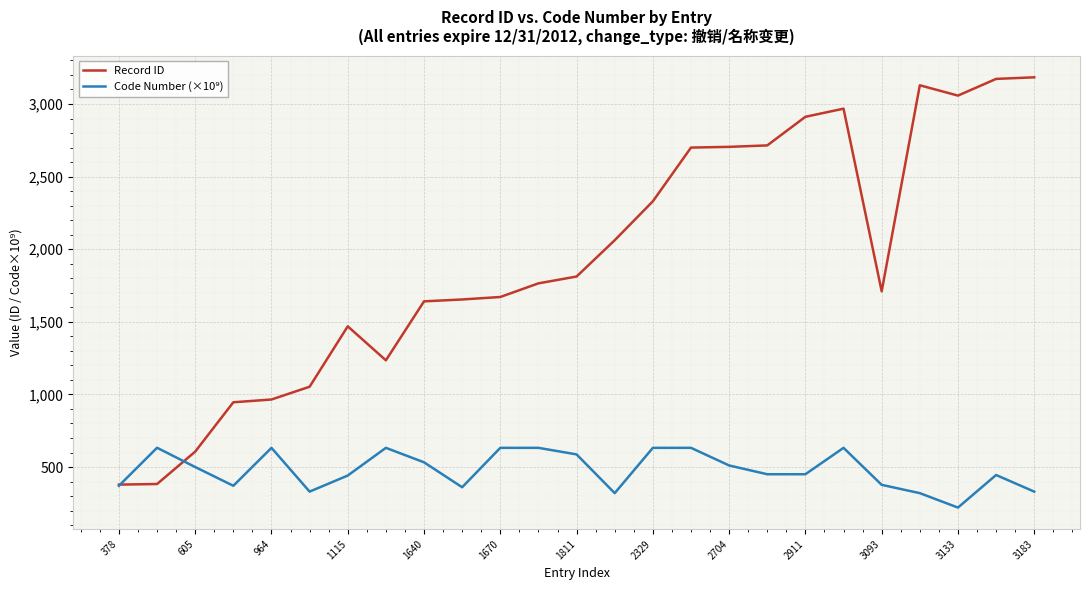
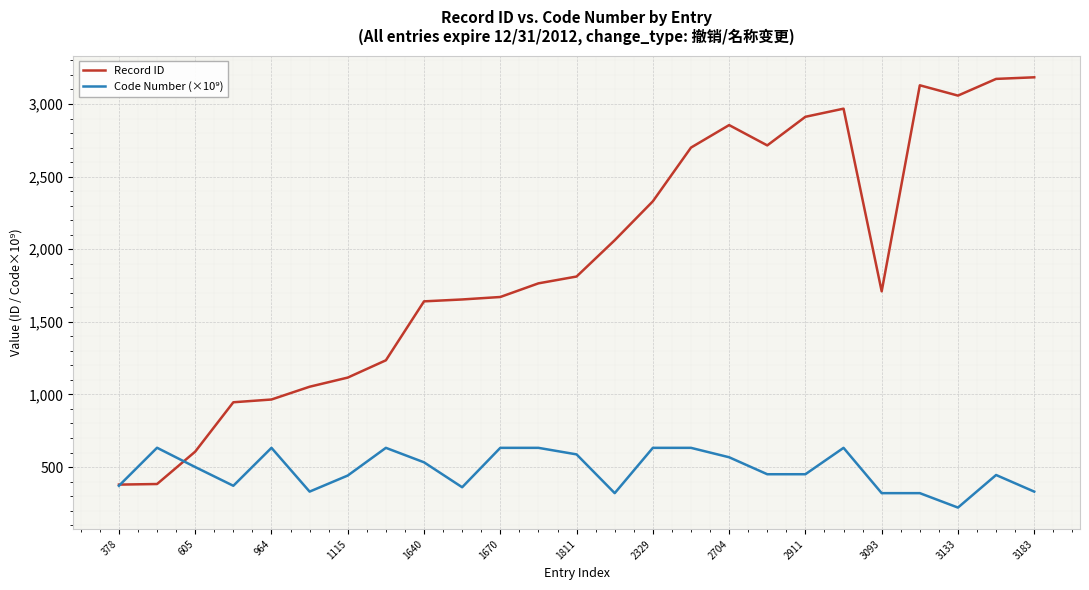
  {
    "Record ID": {
      "605": "610",
      "964": "970",
-     "1115": "1,470",
+     "1115": "1,120",
      "1640": "1,640",
      "1670": "1,670",
      "1811": "1,810",
      "2329": "2,330",
-     "2704": "2,710",
+     "2704": "2,860",
      "2911": "2,910",
      "3093": "1,710",
      "3133": "3,060",
      "3183": "3,180"
    },
    "Code Number (×10⁹)": {
      "605": "500",
      "964": "630",
      "1115": "440",
      "1640": "530",
      "1670": "630",
      "1811": "590",
      "2329": "630",
-     "2704": "510",
+     "2704": "570",
      "2911": "450",
-     "3093": "380",
+     "3093": "320",
      "3133": "220",
      "3183": "330"
    }
  }
